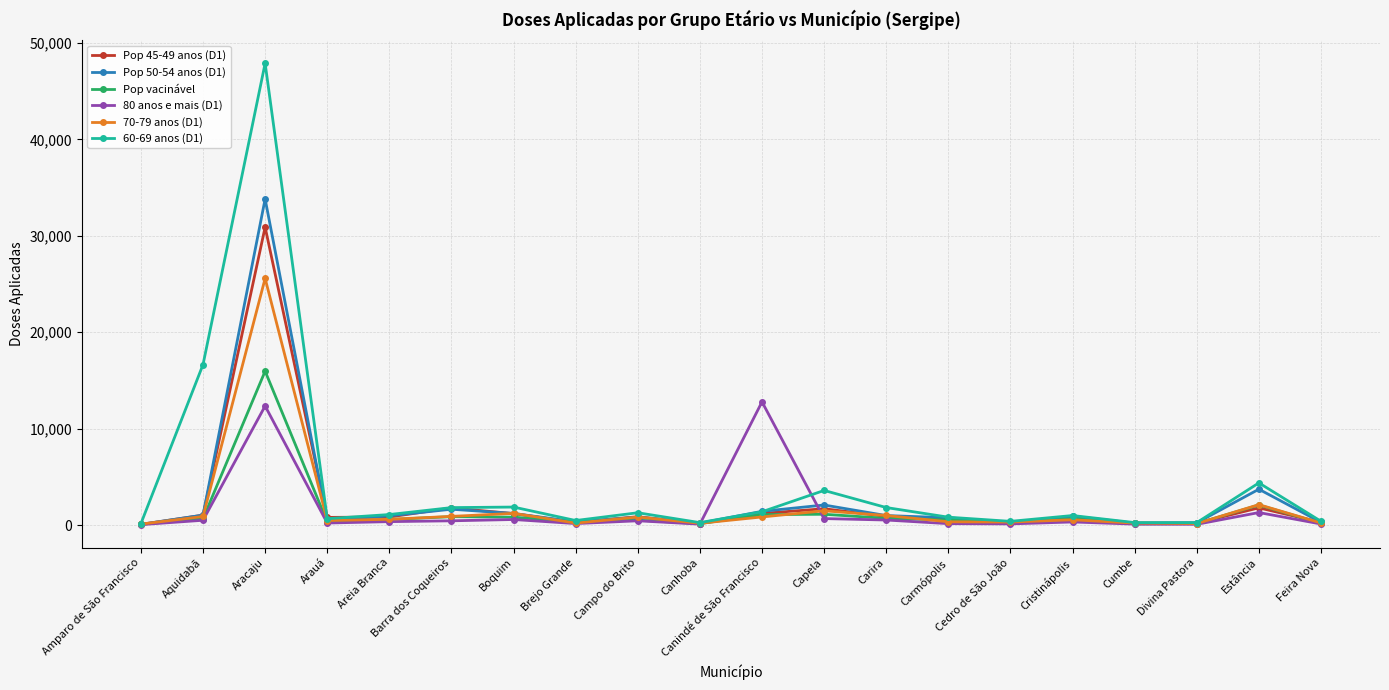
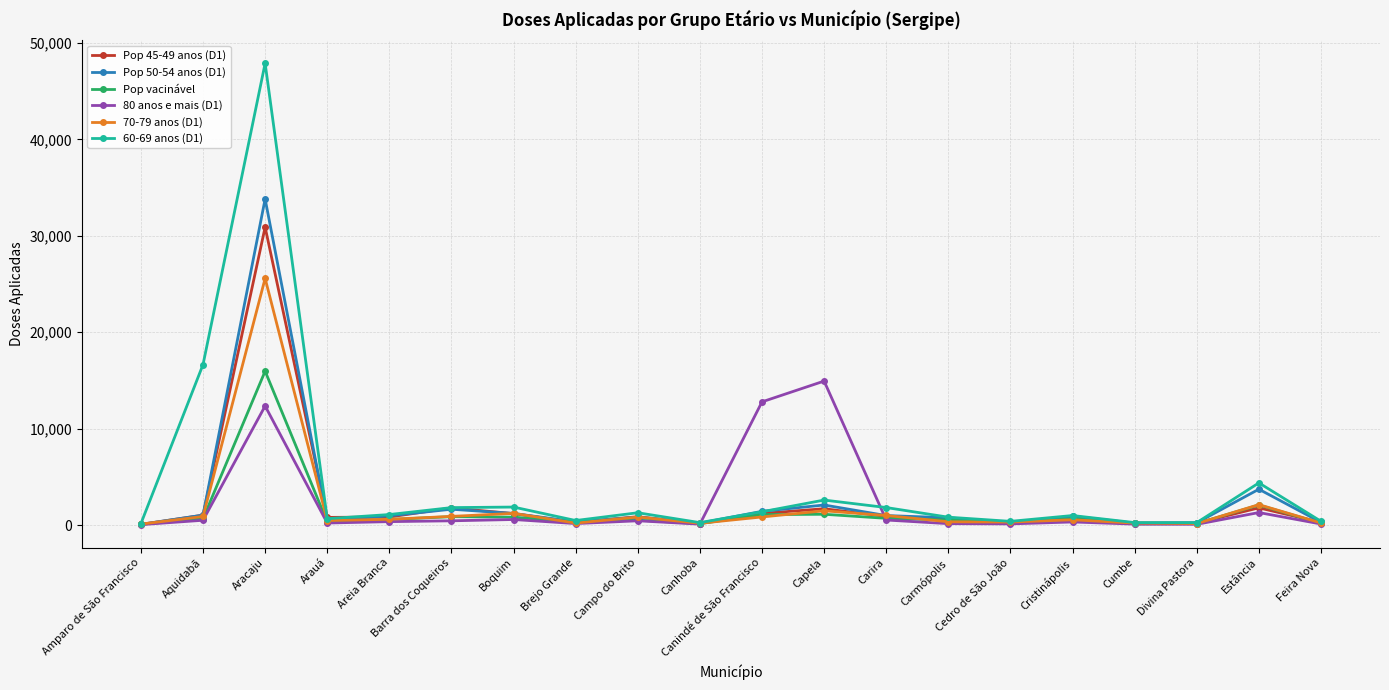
  {
    "Pop 45-49 anos (D1)": {
      "Aracaju": "31,000",
      "Estância": "2,000"
    },
    "Pop 50-54 anos (D1)": {
      "Aracaju": "34,000",
      "Capela": "2,000",
      "Estância": "4,000"
    },
    "Pop vacinável": {
      "Aracaju": "16,000",
      "Capela": "1,000"
    },
    "80 anos e mais (D1)": {
      "Aracaju": "12,000",
      "Barra dos Coqueiros": "0",
      "Canindé de São Francisco": "13,000",
-     "Capela": "1,000",
+     "Capela": "15,000",
      "Estância": "1,000"
    },
    "70-79 anos (D1)": {
      "Aracaju": "26,000"
    },
    "60-69 anos (D1)": {
      "Aquidabã": "17,000",
      "Aracaju": "48,000",
      "Boquim": "2,000",
      "Campo do Brito": "1,000",
-     "Capela": "4,000",
+     "Capela": "3,000",
      "Carira": "2,000",
      "Estância": "4,000"
    }
  }
